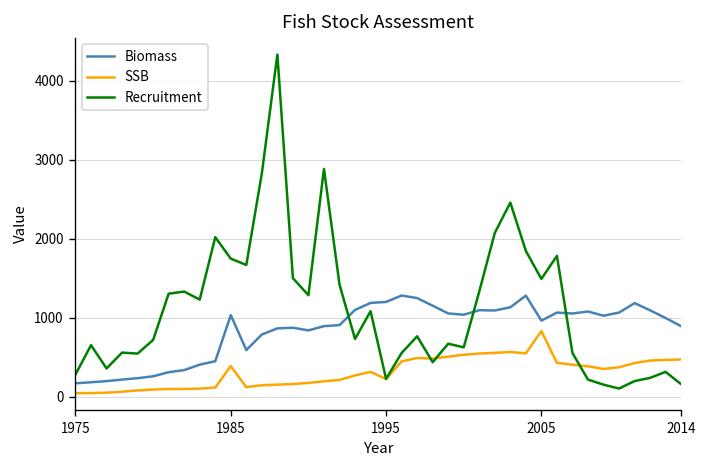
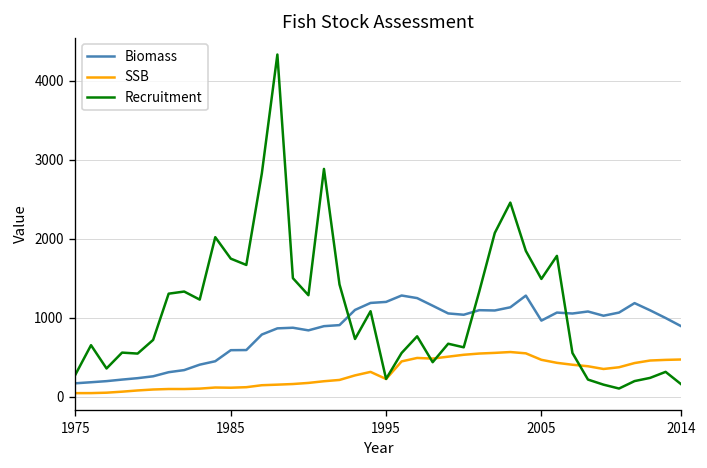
  {
    "Biomass": {
      "1975": 200,
-     "1985": 1000,
+     "1985": 600,
      "1995": 1200,
      "2005": 1000,
      "2014": 900
    },
    "SSB": {
      "1975": 0,
-     "1985": 400,
-     "2005": 800,
+     "1985": 100,
+     "2005": 500,
      "2014": 500
    },
    "Recruitment": {
      "1975": 300,
      "1985": 1700,
      "2005": 1500,
      "2014": 200
    }
  }
